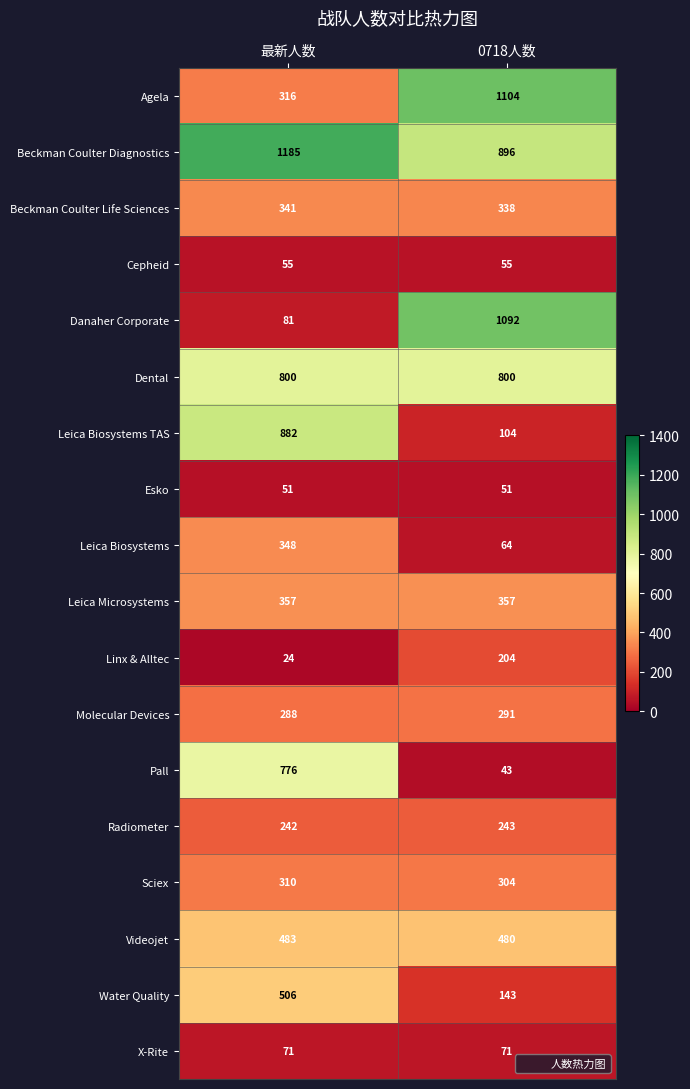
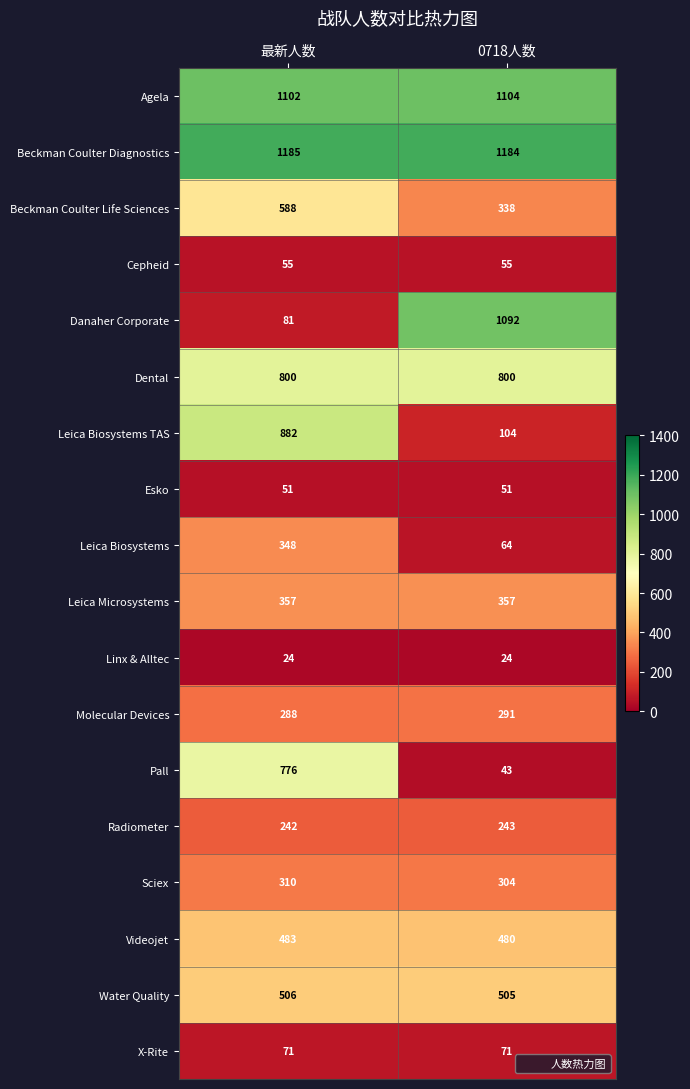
  {
    "Agela": {
-     "最新人数": 316,
+     "最新人数": 1102,
      "0718人数": 1104
    },
    "Beckman Coulter Diagnostics": {
      "最新人数": 1185,
-     "0718人数": 896
+     "0718人数": 1184
    },
    "Beckman Coulter Life Sciences": {
-     "最新人数": 341,
+     "最新人数": 588,
      "0718人数": 338
    },
    "Cepheid": {
      "最新人数": 55,
      "0718人数": 55
    },
    "Danaher Corporate": {
      "最新人数": 81,
      "0718人数": 1092
    },
    "Dental": {
      "最新人数": 800,
      "0718人数": 800
    },
    "Leica Biosystems TAS": {
      "最新人数": 882,
      "0718人数": 104
    },
    "Esko": {
      "最新人数": 51,
      "0718人数": 51
    },
    "Leica Biosystems": {
      "最新人数": 348,
      "0718人数": 64
    },
    "Leica Microsystems": {
      "最新人数": 357,
      "0718人数": 357
    },
    "Linx & Alltec": {
      "最新人数": 24,
-     "0718人数": 204
+     "0718人数": 24
    },
    "Molecular Devices": {
      "最新人数": 288,
      "0718人数": 291
    },
    "Pall": {
      "最新人数": 776,
      "0718人数": 43
    },
    "Radiometer": {
      "最新人数": 242,
      "0718人数": 243
    },
    "Sciex": {
      "最新人数": 310,
      "0718人数": 304
    },
    "Videojet": {
      "最新人数": 483,
      "0718人数": 480
    },
    "Water Quality": {
      "最新人数": 506,
-     "0718人数": 143
+     "0718人数": 505
    },
    "X-Rite": {
      "最新人数": 71,
      "0718人数": 71
    }
  }
